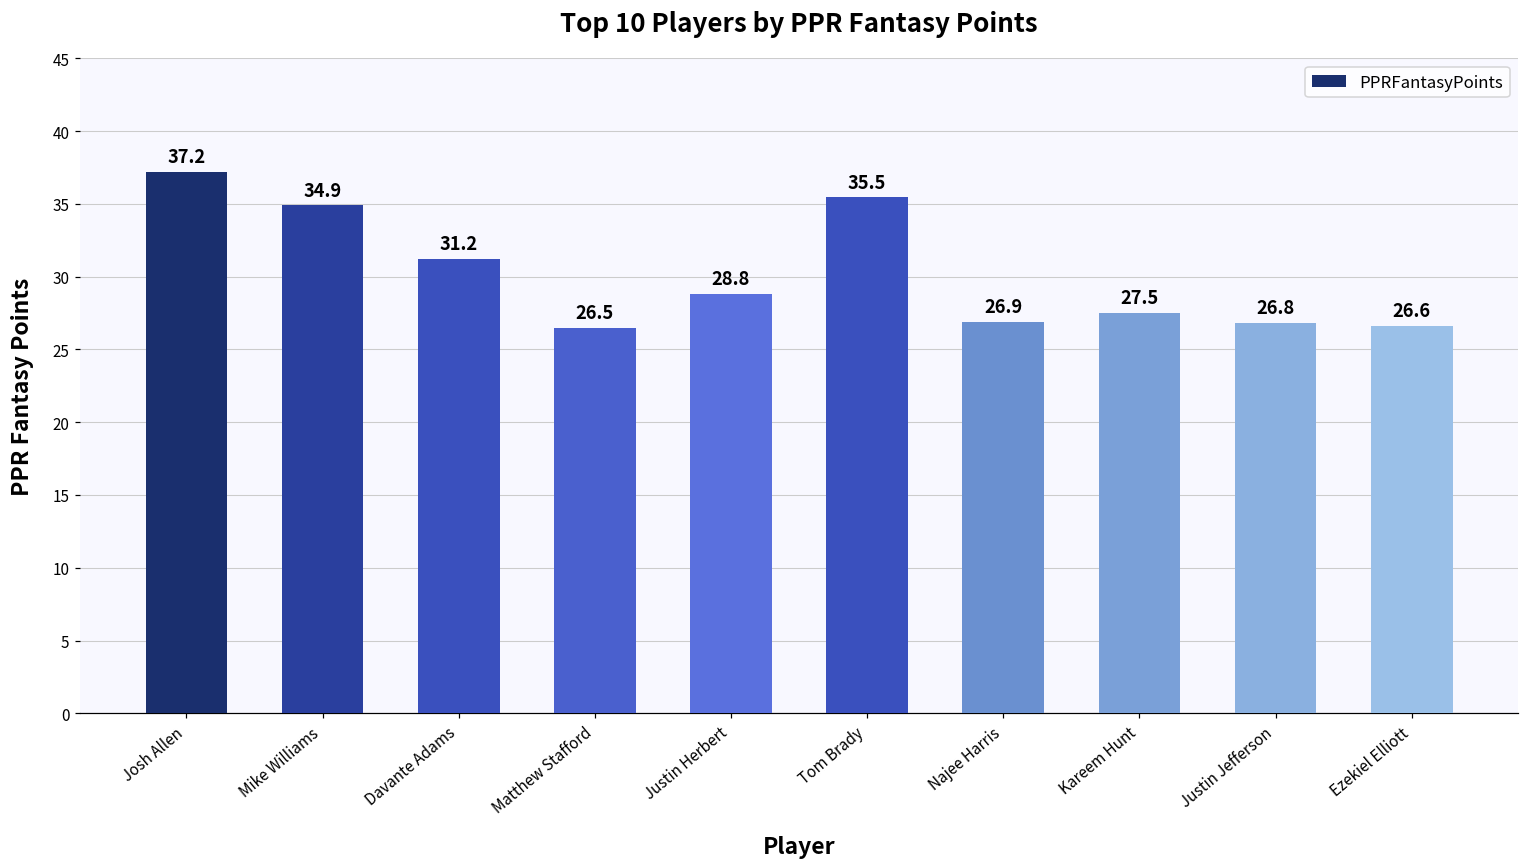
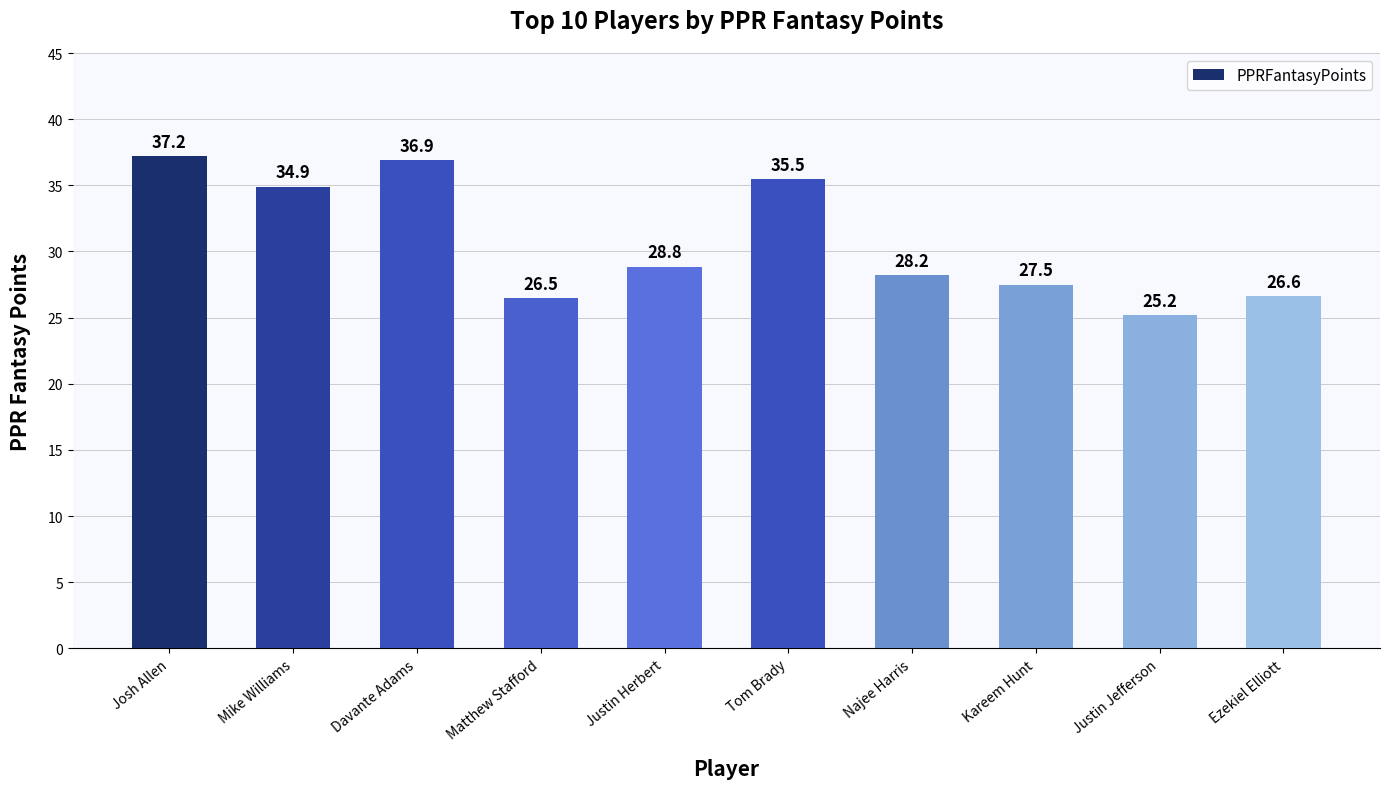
  {
    "Josh Allen": 37.2,
    "Mike Williams": 34.9,
-   "Davante Adams": 31.2,
+   "Davante Adams": 36.9,
    "Matthew Stafford": 26.5,
    "Justin Herbert": 28.8,
    "Tom Brady": 35.5,
-   "Najee Harris": 26.9,
+   "Najee Harris": 28.2,
    "Kareem Hunt": 27.5,
-   "Justin Jefferson": 26.8,
+   "Justin Jefferson": 25.2,
    "Ezekiel Elliott": 26.6
  }
